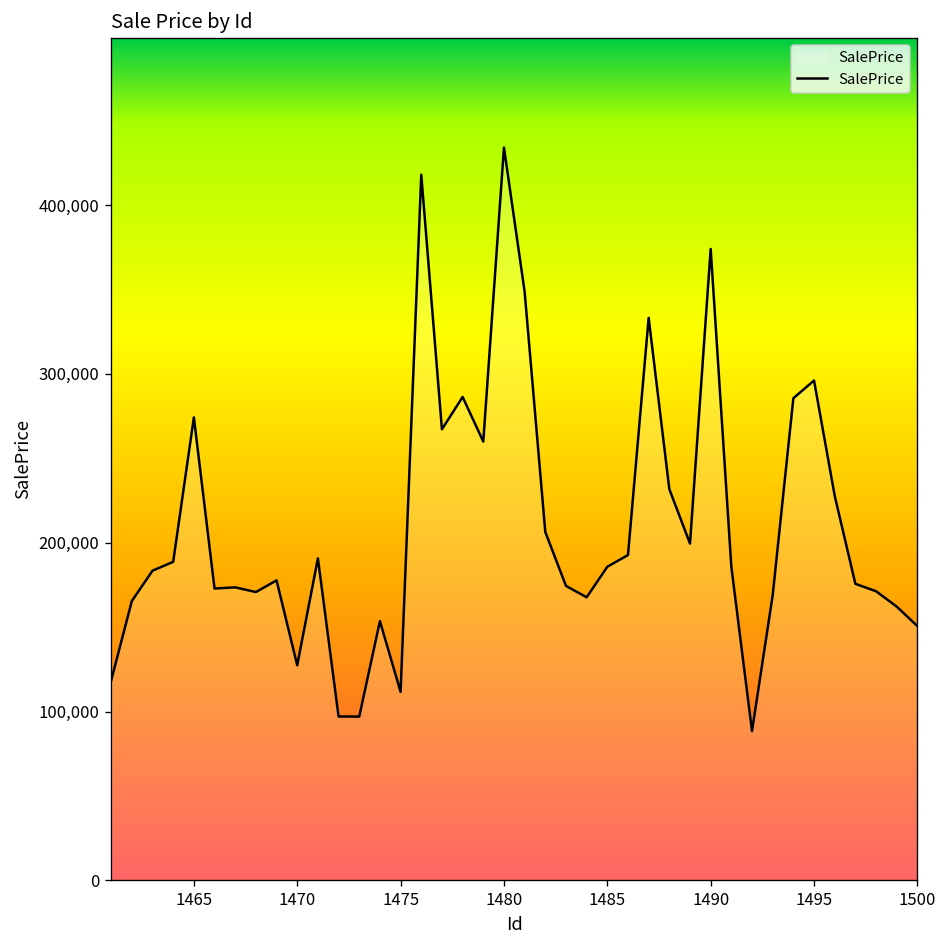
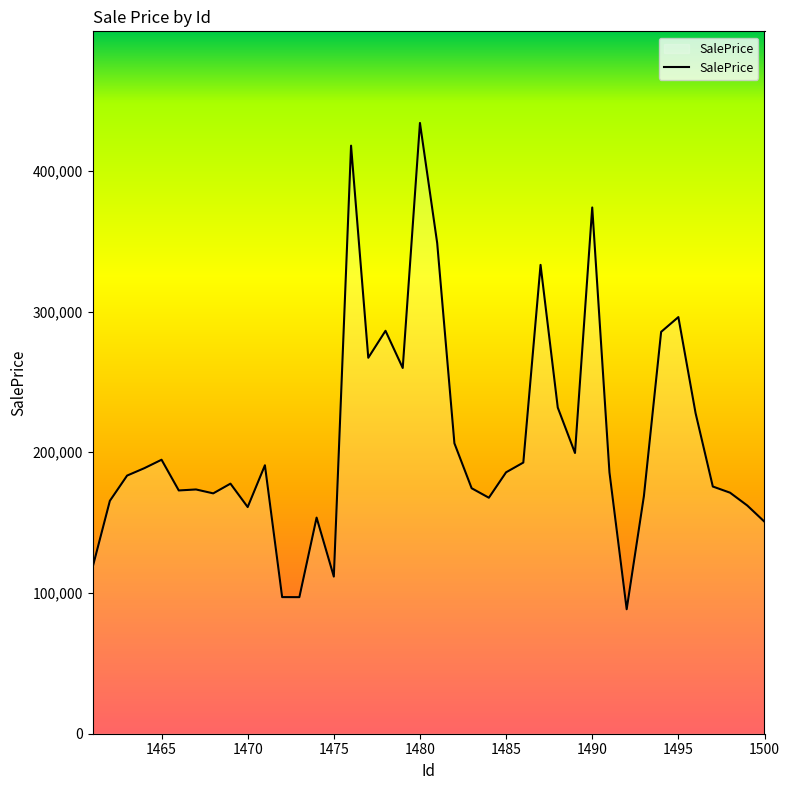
  {
-   "1465": "274,000",
-   "1470": "127,000",
+   "1465": "195,000",
+   "1470": "161,000",
    "1475": "112,000",
    "1480": "434,000",
    "1485": "186,000",
    "1490": "374,000",
    "1495": "296,000",
    "1500": "151,000"
  }
